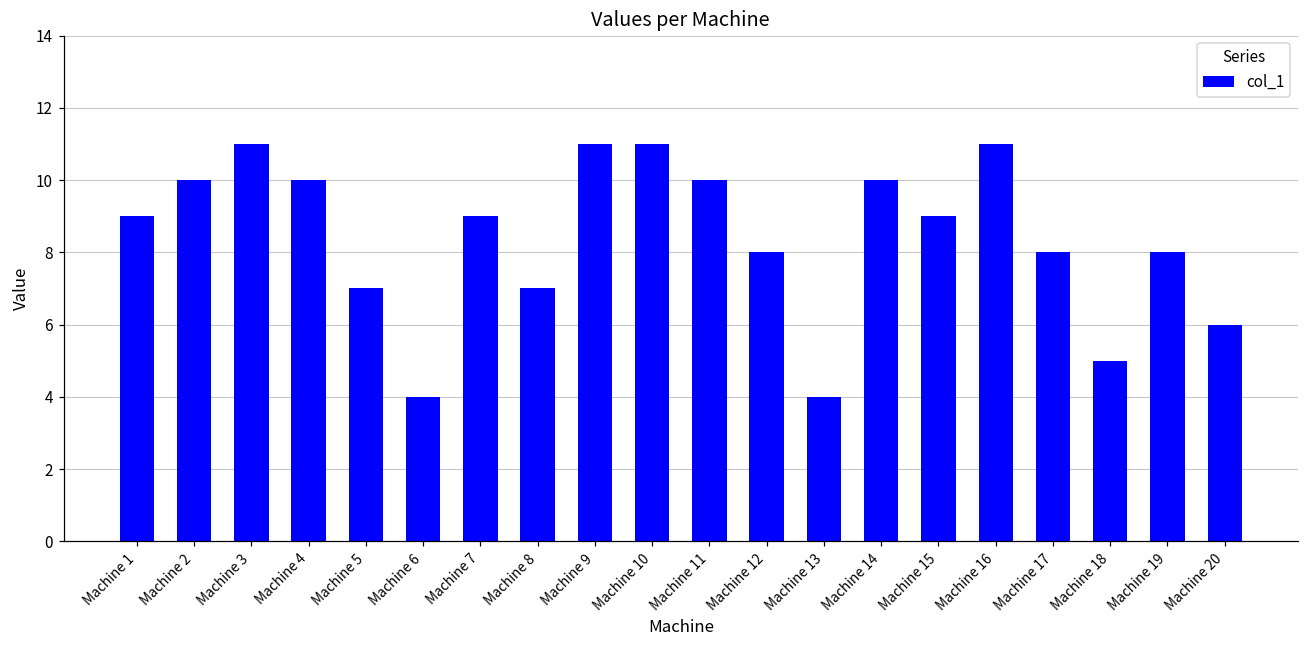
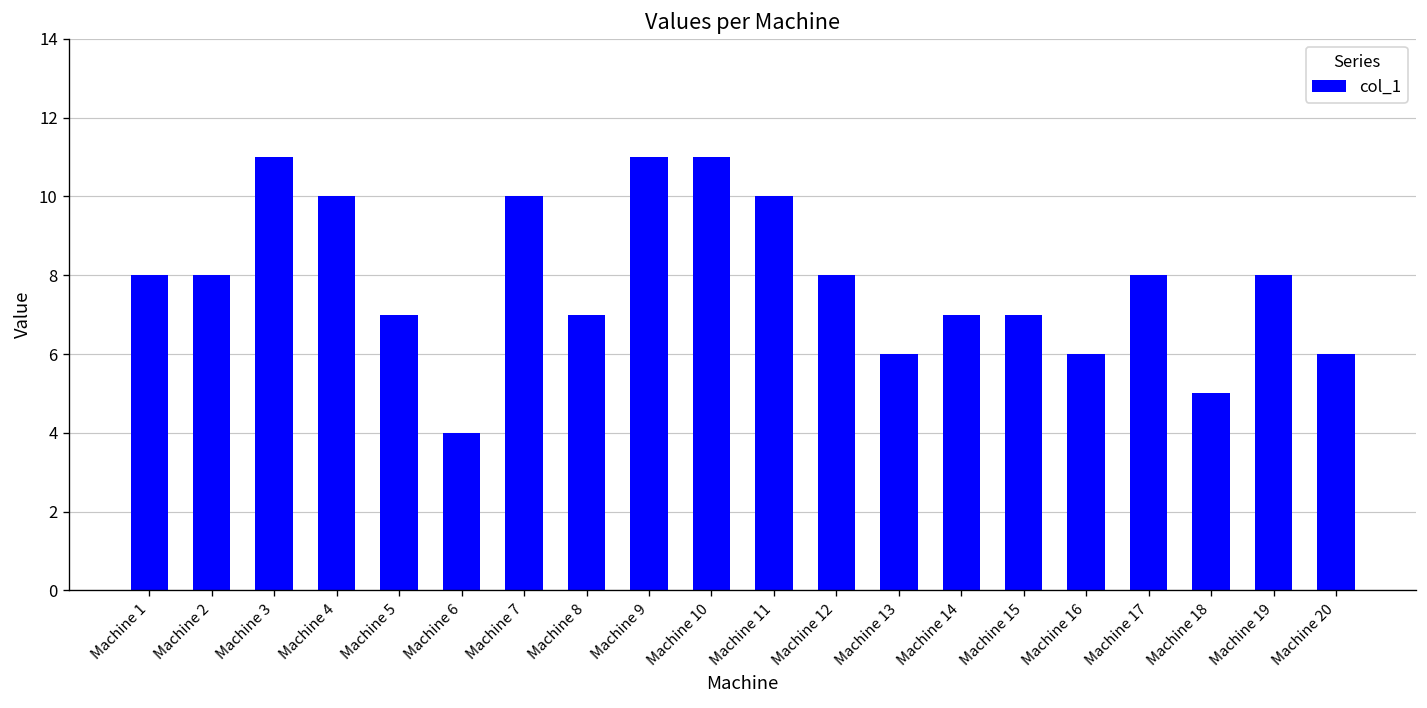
  {
-   "Machine 1": 9,
-   "Machine 2": 10,
+   "Machine 1": 8,
+   "Machine 2": 8,
    "Machine 3": 11,
    "Machine 4": 10,
    "Machine 5": 7,
    "Machine 6": 4,
-   "Machine 7": 9,
+   "Machine 7": 10,
    "Machine 8": 7,
    "Machine 9": 11,
    "Machine 10": 11,
    "Machine 11": 10,
    "Machine 12": 8,
-   "Machine 13": 4,
-   "Machine 14": 10,
-   "Machine 15": 9,
-   "Machine 16": 11,
+   "Machine 13": 6,
+   "Machine 14": 7,
+   "Machine 15": 7,
+   "Machine 16": 6,
    "Machine 17": 8,
    "Machine 18": 5,
    "Machine 19": 8,
    "Machine 20": 6
  }
